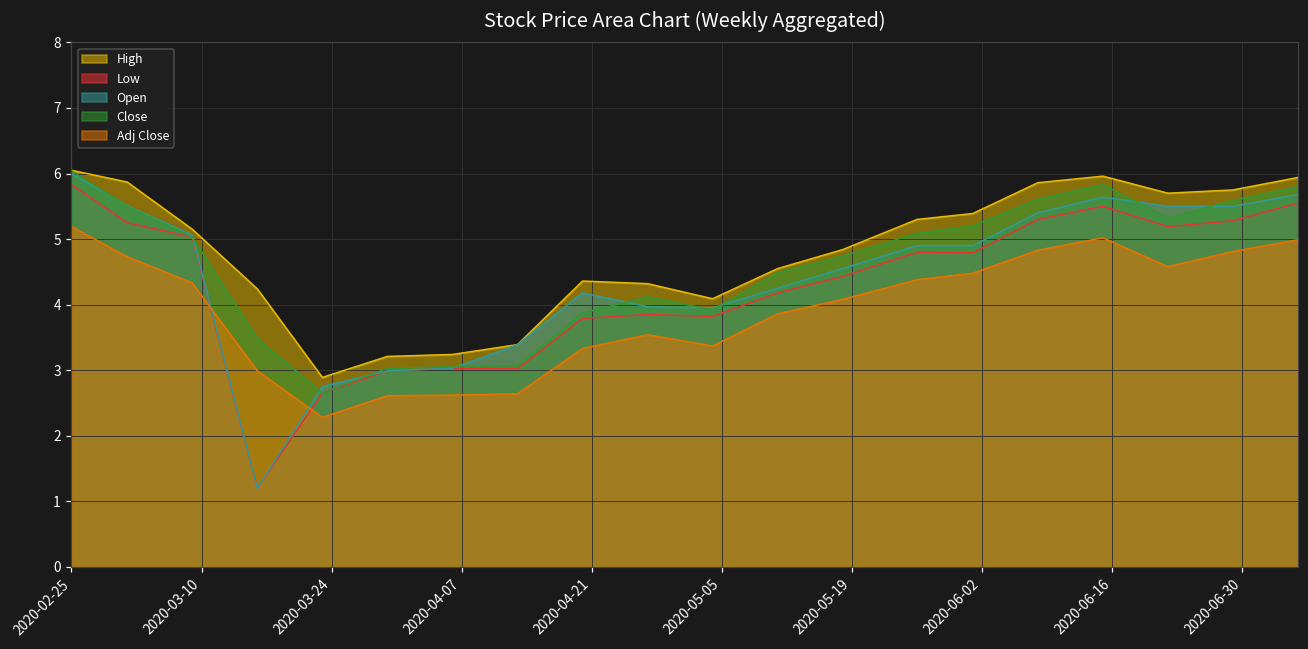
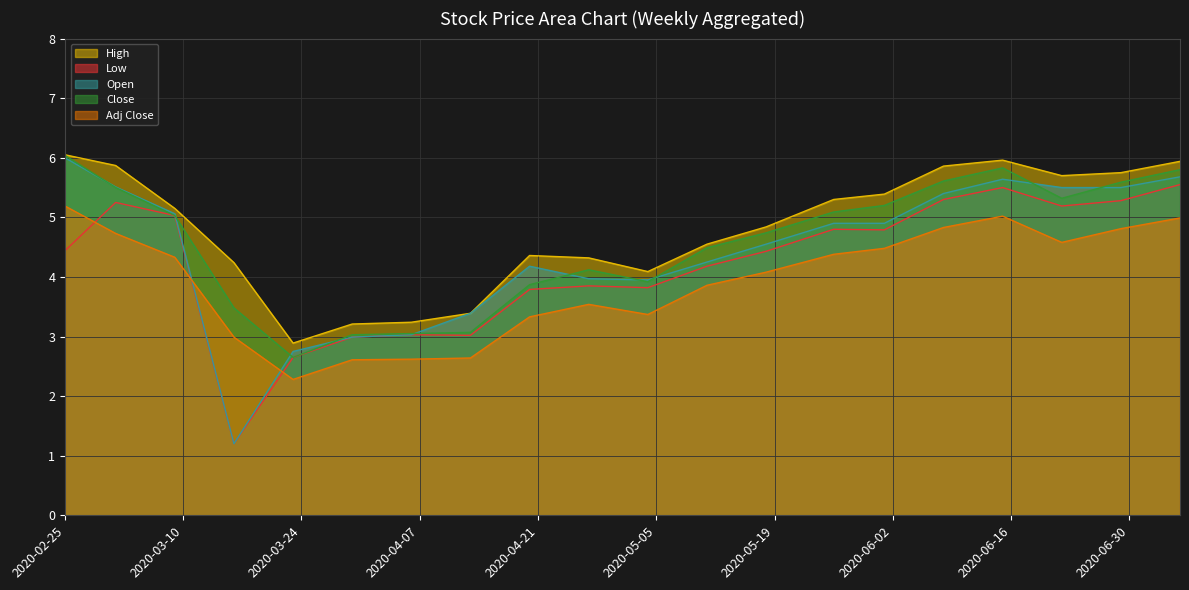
  {
    "Low": {
-     "2020-02-25": 5.8
+     "2020-02-25": 4.4
    }
  }
